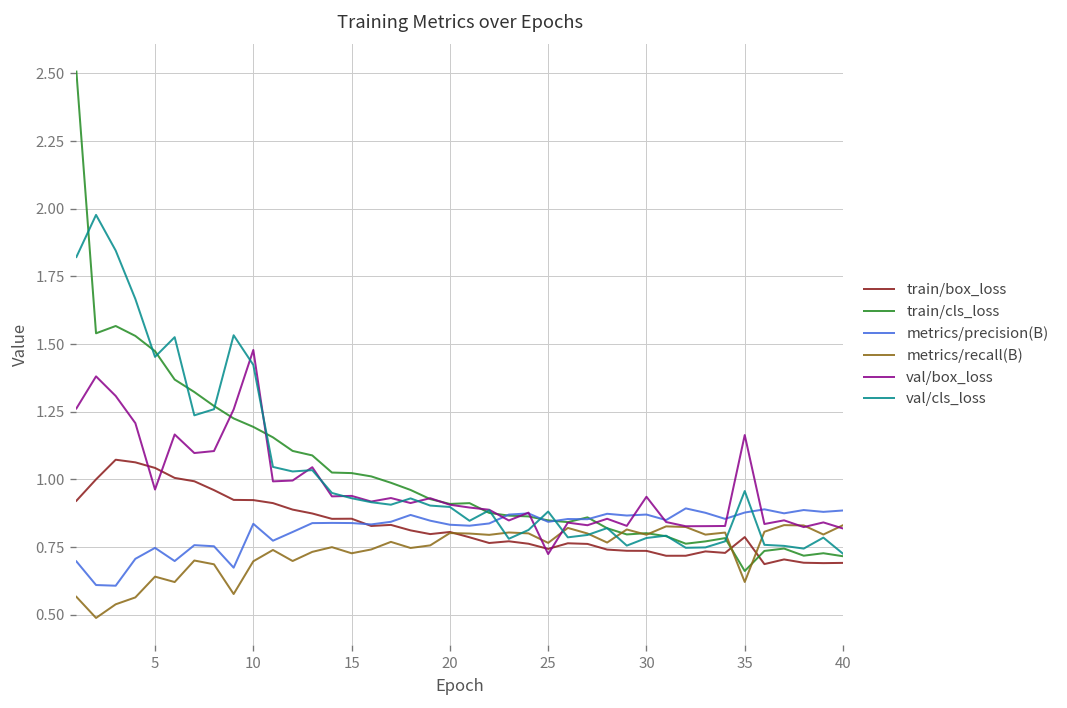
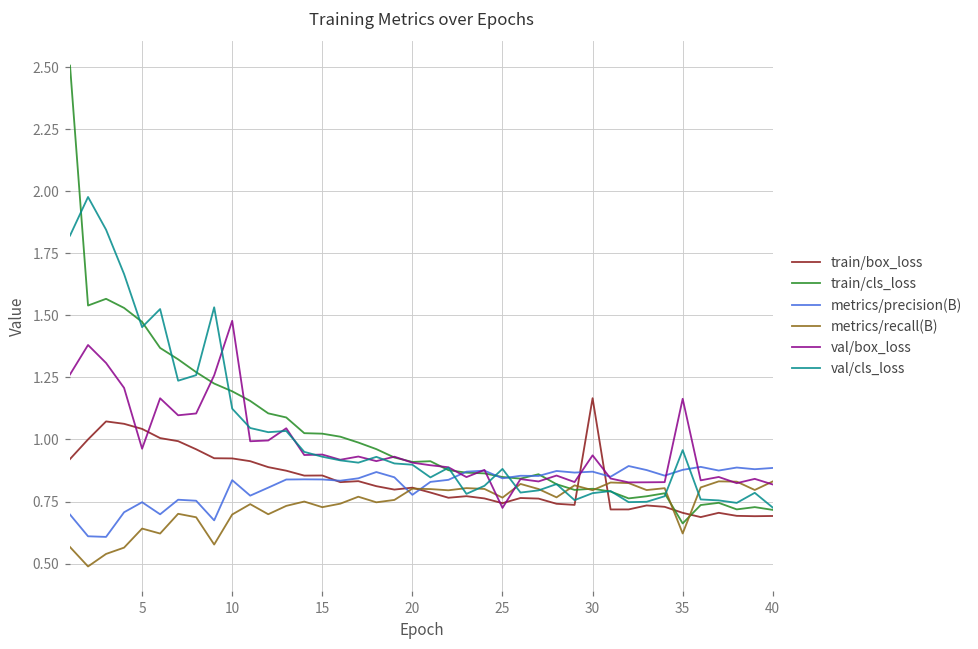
  {
    "train/box_loss": {
      "5": 1.04,
      "10": 0.92,
      "15": 0.85,
      "25": 0.74,
-     "30": 0.74,
-     "35": 0.79,
+     "30": 1.17,
+     "35": 0.70,
      "40": 0.69
    },
    "train/cls_loss": {
      "5": 1.47,
      "10": 1.19,
      "15": 1.02,
      "35": 0.66
    },
    "metrics/precision(B)": {
      "5": 0.75,
      "10": 0.84,
      "15": 0.84,
-     "20": 0.83,
+     "20": 0.78,
      "30": 0.87,
      "35": 0.88,
      "40": 0.89
    },
    "metrics/recall(B)": {
      "5": 0.64,
      "10": 0.70,
      "15": 0.73,
      "25": 0.77,
      "35": 0.62,
      "40": 0.83
    },
    "val/box_loss": {
      "5": 0.96,
      "10": 1.48,
      "25": 0.72,
      "30": 0.94,
      "35": 1.16,
      "40": 0.82
    },
    "val/cls_loss": {
      "5": 1.45,
-     "10": 1.42,
+     "10": 1.12,
      "25": 0.88,
      "30": 0.78,
      "35": 0.96
    }
  }
